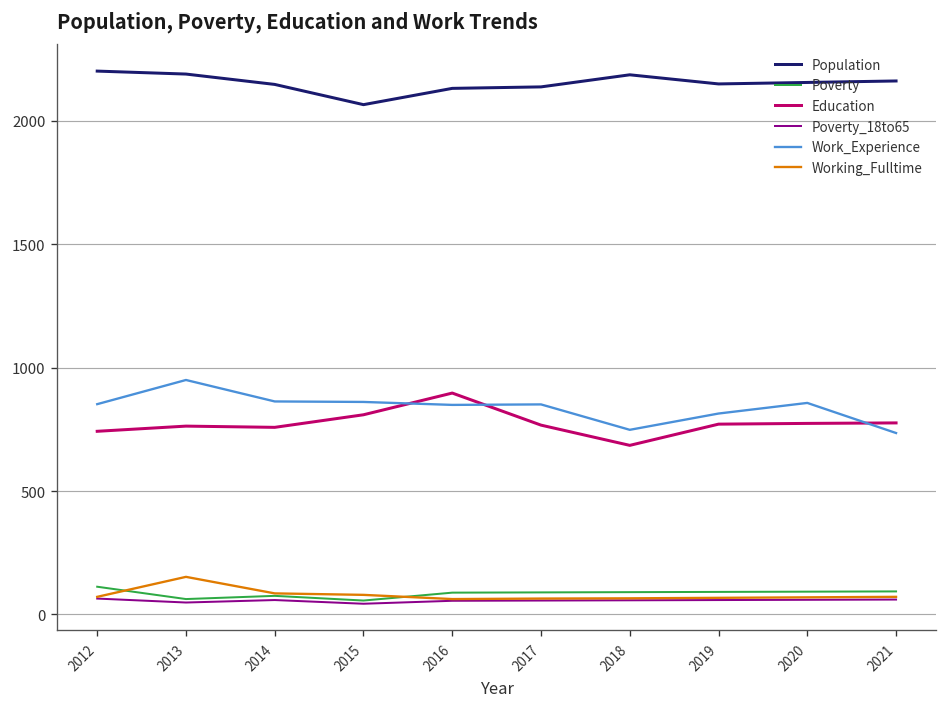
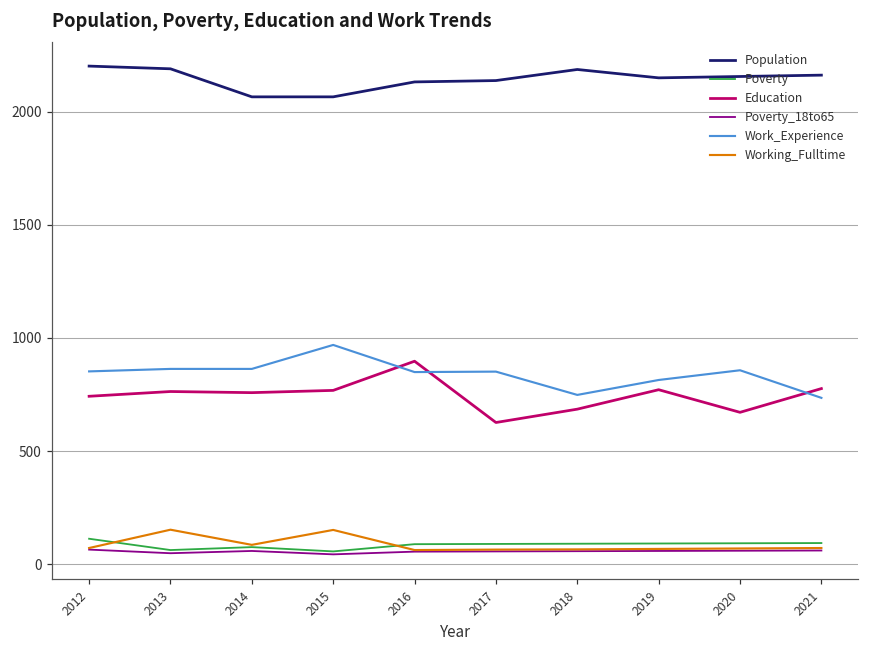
  {
    "Population": {
      "2012": 2200,
      "2013": 2190,
-     "2014": 2150,
+     "2014": 2070,
      "2015": 2070,
      "2016": 2130,
      "2017": 2140,
      "2018": 2190,
      "2019": 2150,
      "2020": 2160,
      "2021": 2160
    },
    "Poverty": {
      "2012": 110,
      "2013": 60,
      "2015": 60,
      "2016": 90,
      "2017": 90,
      "2018": 90,
      "2019": 90,
      "2020": 90,
      "2021": 90
    },
    "Education": {
      "2012": 740,
      "2013": 760,
      "2014": 760,
-     "2015": 810,
+     "2015": 770,
      "2016": 900,
-     "2017": 770,
+     "2017": 630,
      "2018": 690,
      "2019": 770,
-     "2020": 770,
+     "2020": 670,
      "2021": 780
    },
    "Poverty_18to65": {
      "2013": 50,
      "2014": 60,
      "2015": 40
    },
    "Work_Experience": {
      "2012": 850,
-     "2013": 950,
+     "2013": 860,
      "2014": 860,
-     "2015": 860,
+     "2015": 970,
      "2016": 850,
      "2017": 850,
      "2018": 750,
      "2019": 810,
      "2020": 860,
      "2021": 740
    },
    "Working_Fulltime": {
      "2013": 150,
-     "2015": 80
+     "2015": 150
    }
  }
